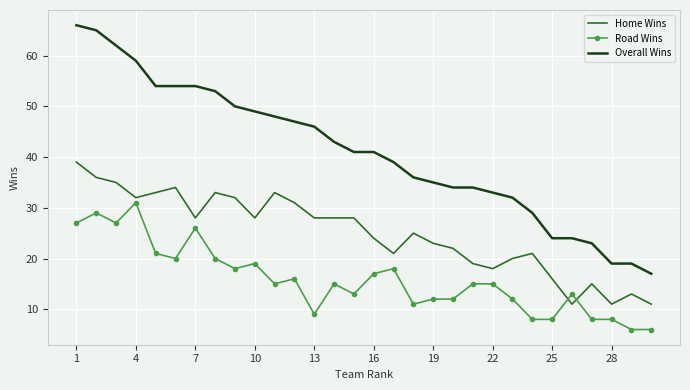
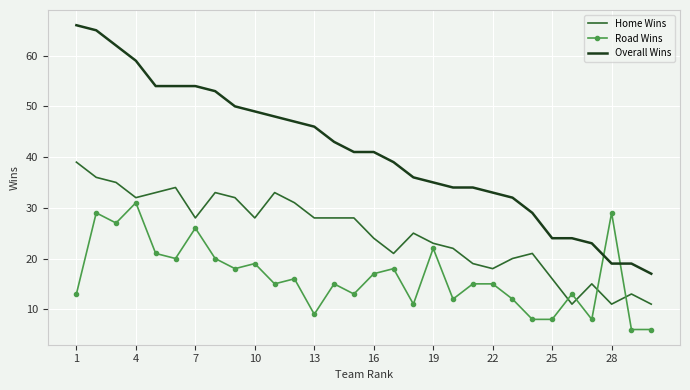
  {
    "Road Wins": {
-     "1": 27,
+     "1": 13,
      "4": 31,
      "7": 26,
      "10": 19,
      "13": 9,
      "16": 17,
-     "19": 12,
+     "19": 22,
      "22": 15,
      "25": 8,
-     "28": 8
+     "28": 29
    }
  }
